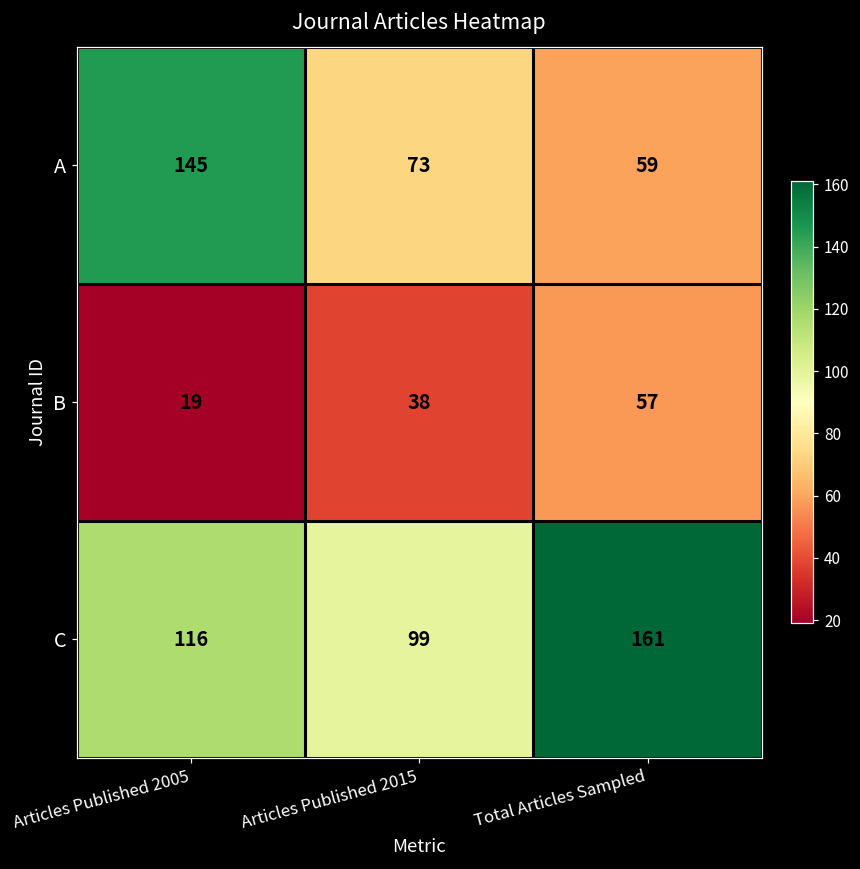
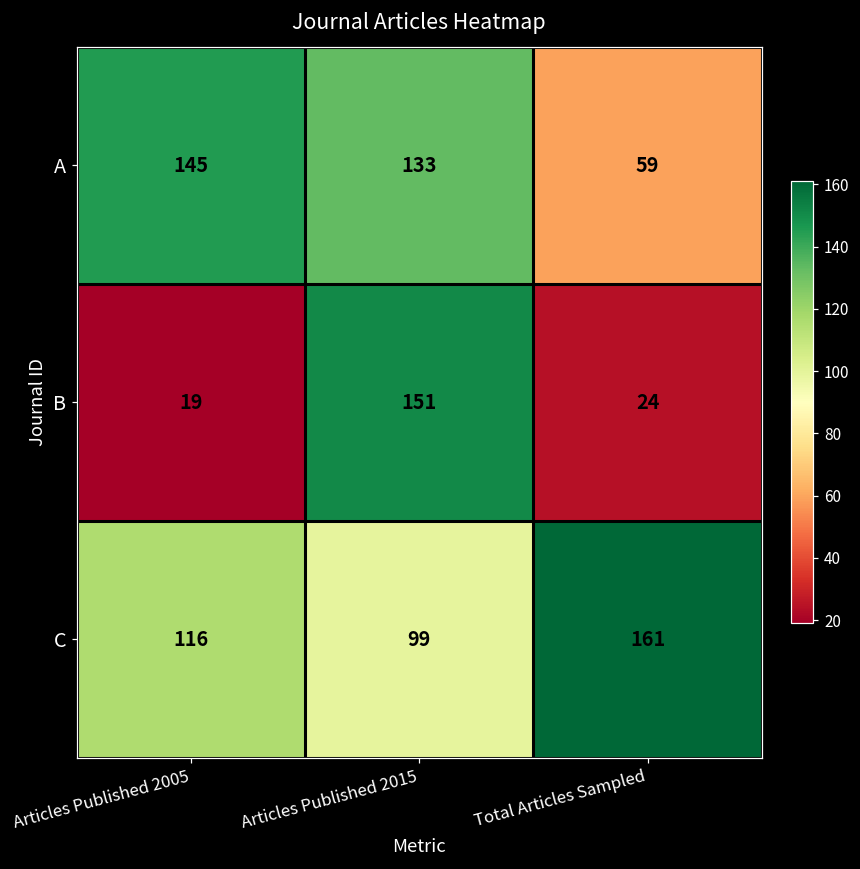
  {
    "A": {
      "Articles Published 2005": 145,
-     "Articles Published 2015": 73,
+     "Articles Published 2015": 133,
      "Total Articles Sampled": 59
    },
    "B": {
      "Articles Published 2005": 19,
-     "Articles Published 2015": 38,
-     "Total Articles Sampled": 57
+     "Articles Published 2015": 151,
+     "Total Articles Sampled": 24
    },
    "C": {
      "Articles Published 2005": 116,
      "Articles Published 2015": 99,
      "Total Articles Sampled": 161
    }
  }
